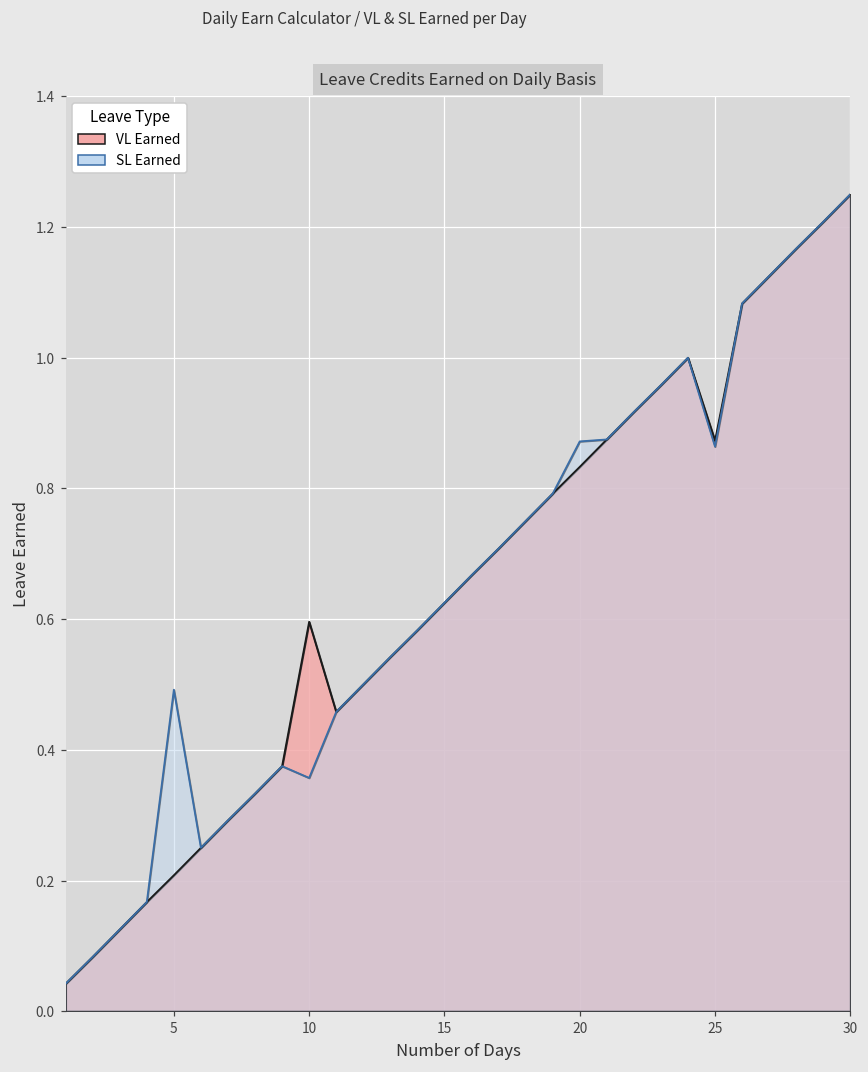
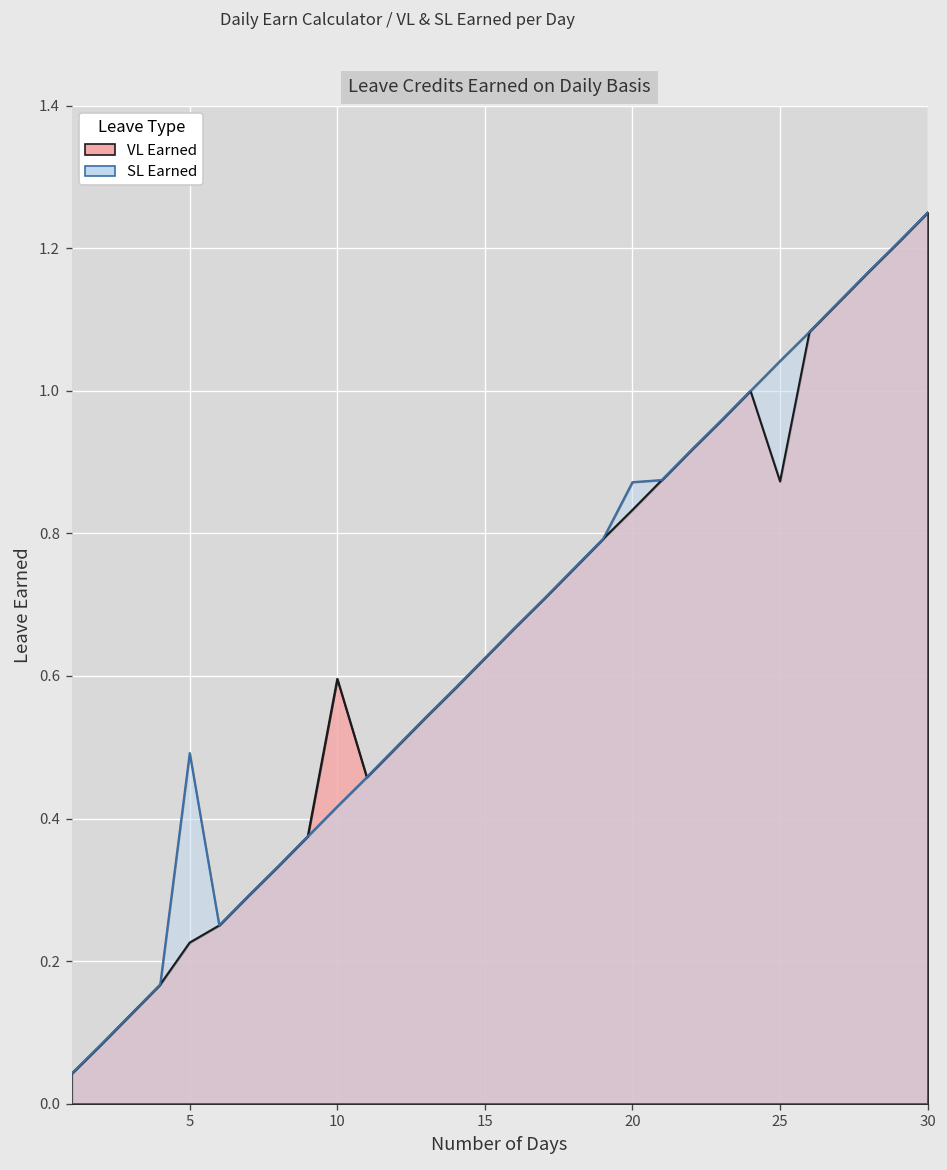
  {
    "VL Earned": {
-     "5": 0.21,
+     "5": 0.23,
      "10": 0.60,
      "20": 0.83,
      "25": 0.87
    },
    "SL Earned": {
      "5": 0.49,
-     "10": 0.36,
+     "10": 0.42,
      "20": 0.87,
-     "25": 0.86
+     "25": 1.04
    }
  }
